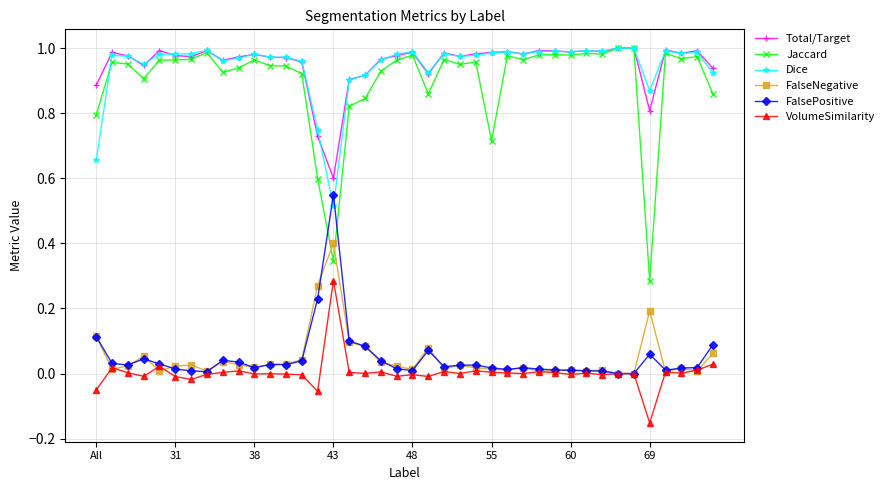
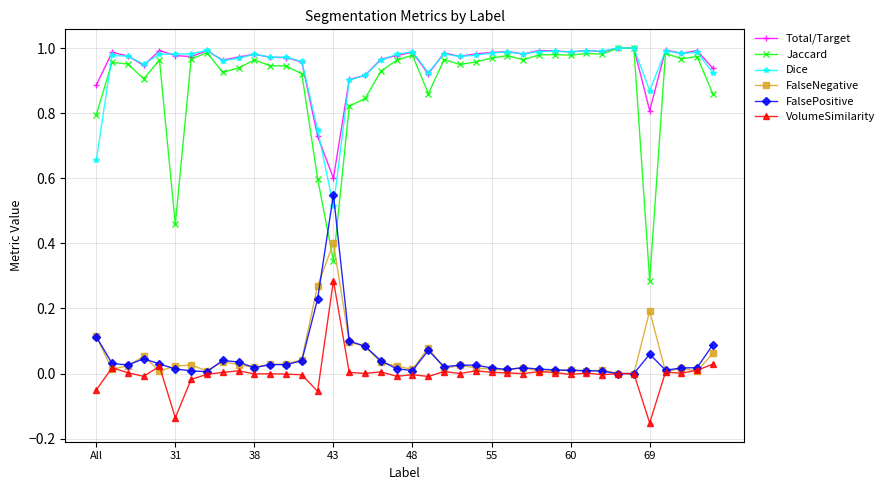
  {
    "Total/Target": {
      "All": 0.89,
      "43": 0.60,
      "69": 0.81
    },
    "Jaccard": {
      "All": 0.80,
-     "31": 0.96,
+     "31": 0.46,
      "38": 0.96,
      "43": 0.35,
      "48": 0.98,
-     "55": 0.71,
+     "55": 0.97,
      "60": 0.98,
      "69": 0.29
    },
    "Dice": {
      "All": 0.65,
      "43": 0.51,
      "69": 0.87
    },
    "FalseNegative": {
      "31": 0.02,
      "43": 0.40,
      "69": 0.19
    },
    "FalsePositive": {
      "31": 0.01,
      "43": 0.55,
      "69": 0.06
    },
    "VolumeSimilarity": {
      "All": -0.05,
-     "31": -0.01,
+     "31": -0.14,
      "38": 0.00,
      "43": 0.29,
      "48": 0.00,
      "55": 0.00,
      "60": 0.00,
      "69": -0.15
    }
  }
